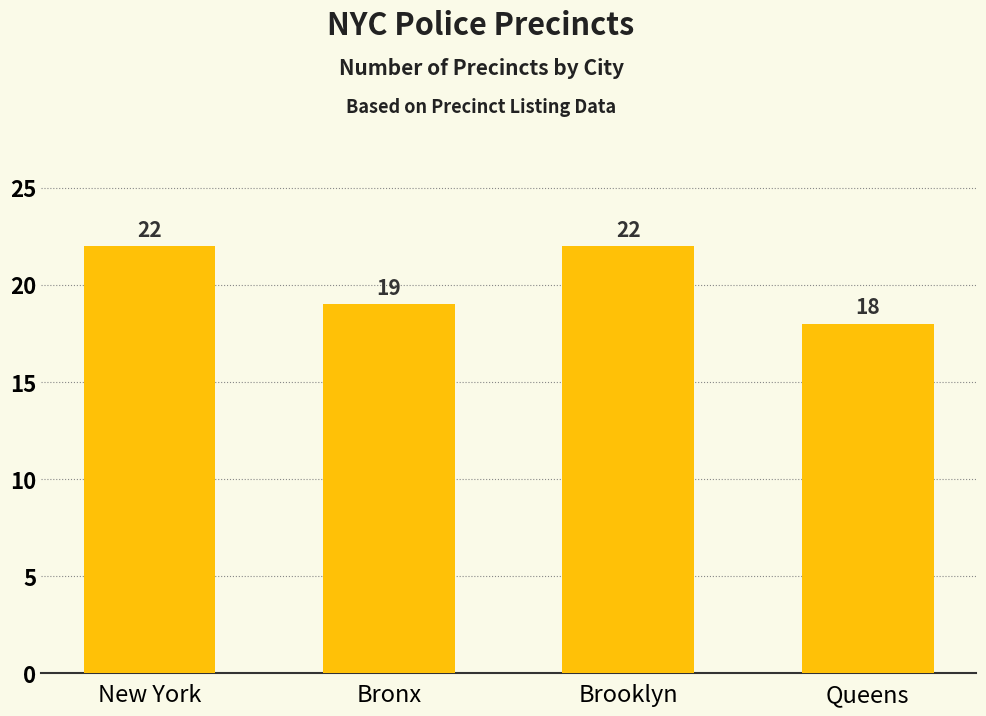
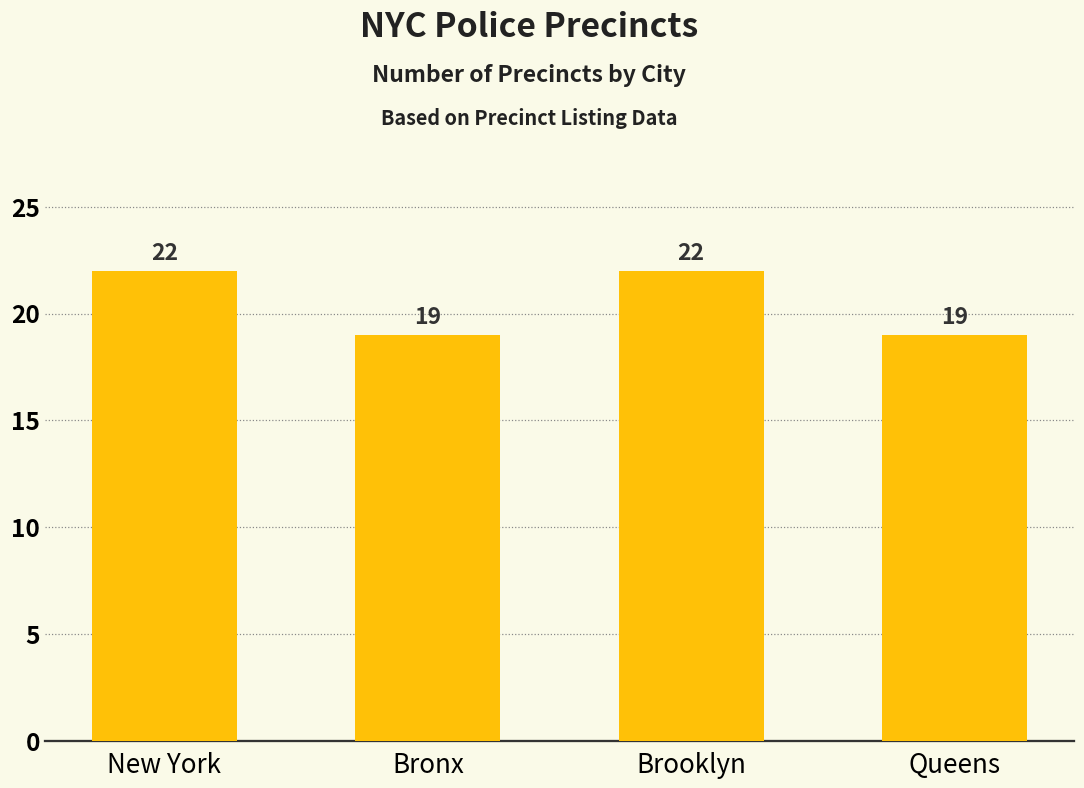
  {
    "New York": 22,
    "Bronx": 19,
    "Brooklyn": 22,
-   "Queens": 18
+   "Queens": 19
  }
